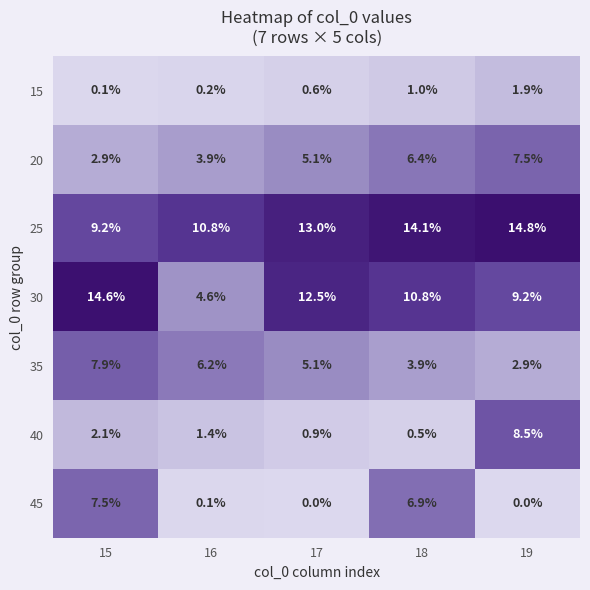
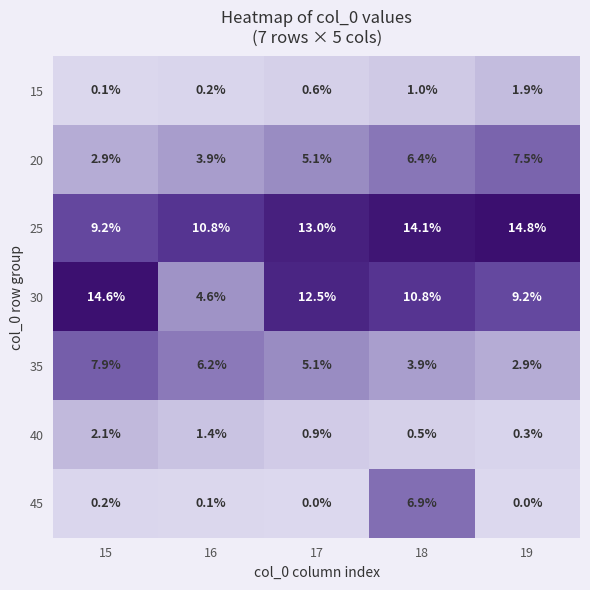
  {
    "15": {
      "15": "0.1%",
      "16": "0.2%",
      "17": "0.6%",
      "18": "1.0%",
      "19": "1.9%"
    },
    "20": {
      "15": "2.9%",
      "16": "3.9%",
      "17": "5.1%",
      "18": "6.4%",
      "19": "7.5%"
    },
    "25": {
      "15": "9.2%",
      "16": "10.8%",
      "17": "13.0%",
      "18": "14.1%",
      "19": "14.8%"
    },
    "30": {
      "15": "14.6%",
      "16": "4.6%",
      "17": "12.5%",
      "18": "10.8%",
      "19": "9.2%"
    },
    "35": {
      "15": "7.9%",
      "16": "6.2%",
      "17": "5.1%",
      "18": "3.9%",
      "19": "2.9%"
    },
    "40": {
      "15": "2.1%",
      "16": "1.4%",
      "17": "0.9%",
      "18": "0.5%",
-     "19": "8.5%"
+     "19": "0.3%"
    },
    "45": {
-     "15": "7.5%",
+     "15": "0.2%",
      "16": "0.1%",
      "17": "0.0%",
      "18": "6.9%",
      "19": "0.0%"
    }
  }
